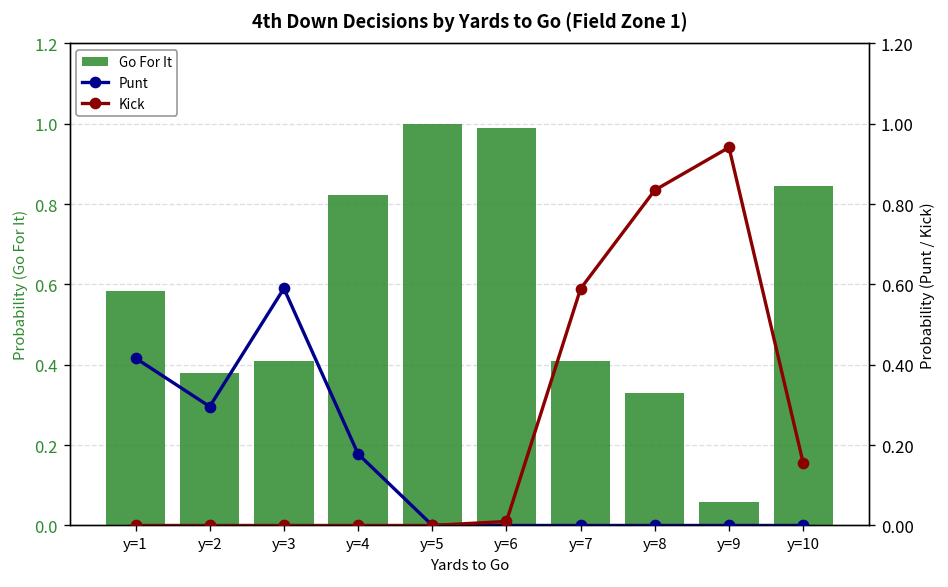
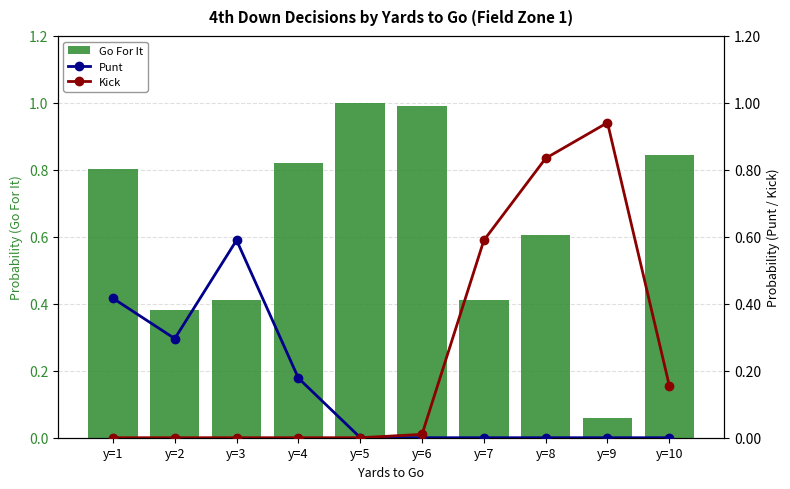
  {
    "Go For It": {
-     "y=1": 0.58,
+     "y=1": 0.80,
      "y=2": 0.38,
      "y=3": 0.41,
      "y=4": 0.82,
      "y=5": 1.00,
      "y=6": 0.99,
      "y=7": 0.41,
-     "y=8": 0.33,
+     "y=8": 0.60,
      "y=9": 0.06,
      "y=10": 0.84
    },
    "Punt": {
      "y=1": 0.42,
      "y=2": 0.30,
      "y=3": 0.59,
      "y=4": 0.18,
      "y=6": 0.00,
      "y=7": 0.00,
      "y=8": 0.00,
      "y=9": 0.00,
      "y=10": 0.00
    },
    "Kick": {
      "y=1": 0.00,
      "y=2": 0.00,
      "y=3": 0.00,
      "y=4": 0.00,
      "y=6": 0.01,
      "y=7": 0.59,
      "y=8": 0.83,
      "y=9": 0.94,
      "y=10": 0.16
    }
  }
